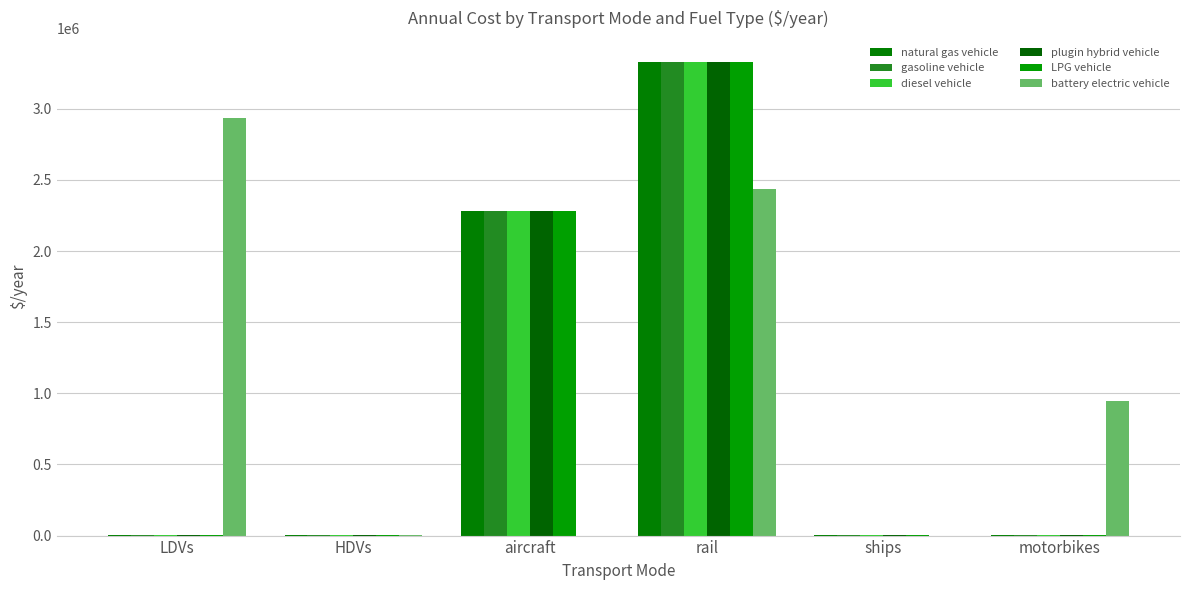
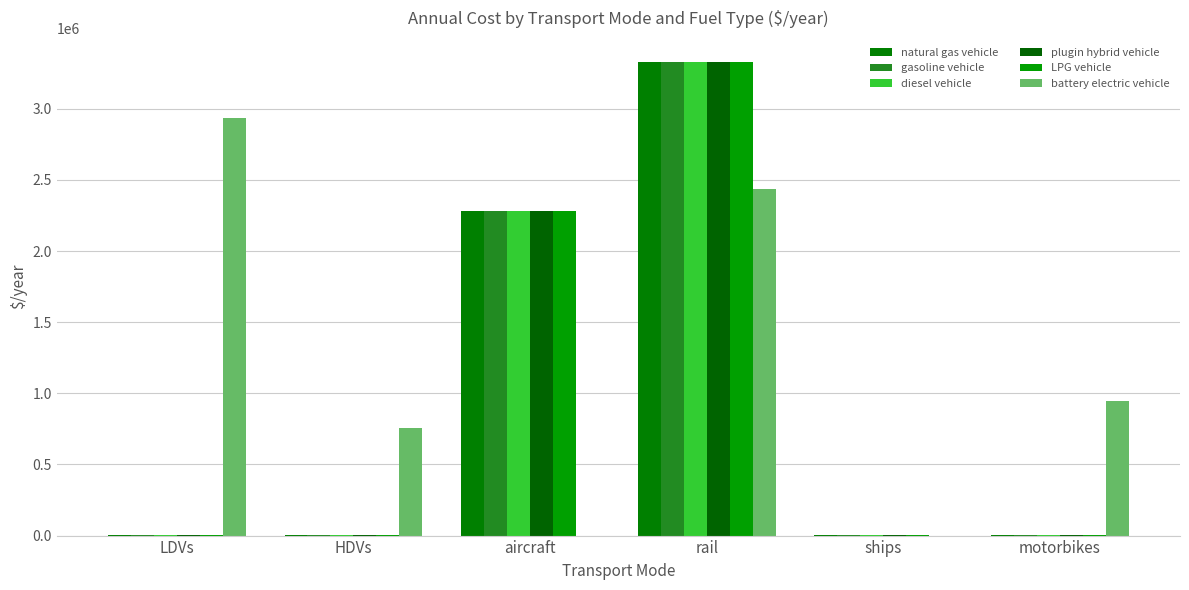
  {
    "diesel vehicle": {
      "aircraft": 2280000,
      "rail": 3330000
    },
    "battery electric vehicle": {
      "LDVs": 2940000,
-     "HDVs": 0,
+     "HDVs": 750000,
      "aircraft": 0,
      "rail": 2430000,
      "ships": 0,
      "motorbikes": 940000
    }
  }
